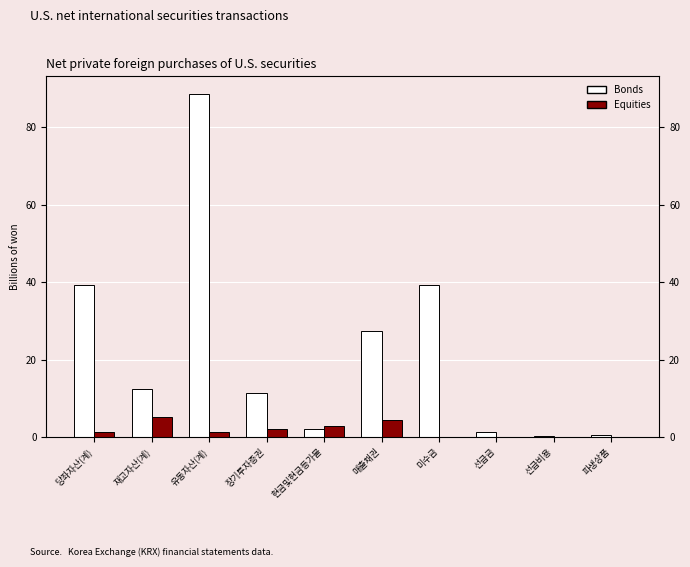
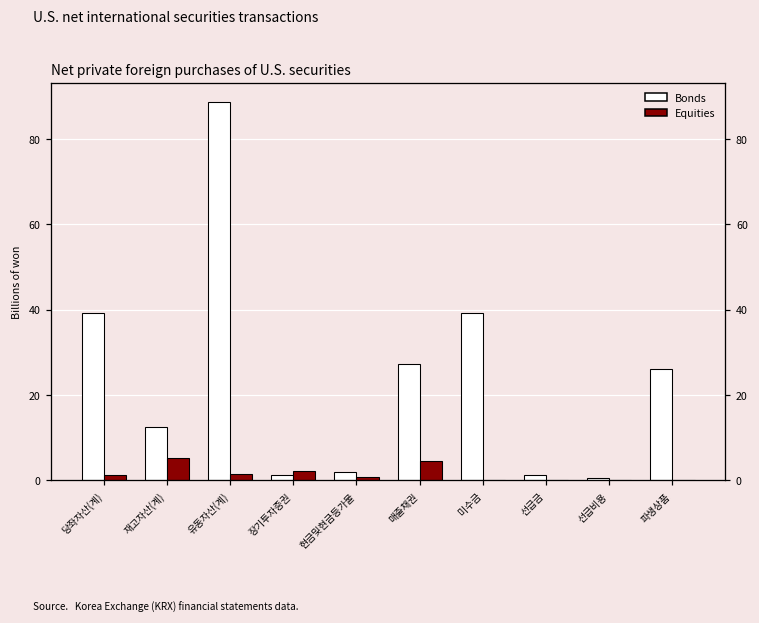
  {
    "Bonds": {
      "당좌자산(계)": 39,
      "재고자산(계)": 13,
      "유동자산(계)": 89,
-     "장기투자증권": 11,
+     "장기투자증권": 1,
      "현금및현금등가물": 2,
      "매출채권": 27,
      "미수금": 39,
      "선급금": 1,
-     "파생상품": 1
+     "파생상품": 26
    },
    "Equities": {
      "당좌자산(계)": 1,
      "재고자산(계)": 5,
      "유동자산(계)": 1,
      "장기투자증권": 2,
-     "현금및현금등가물": 3,
+     "현금및현금등가물": 1,
      "매출채권": 5
    }
  }
